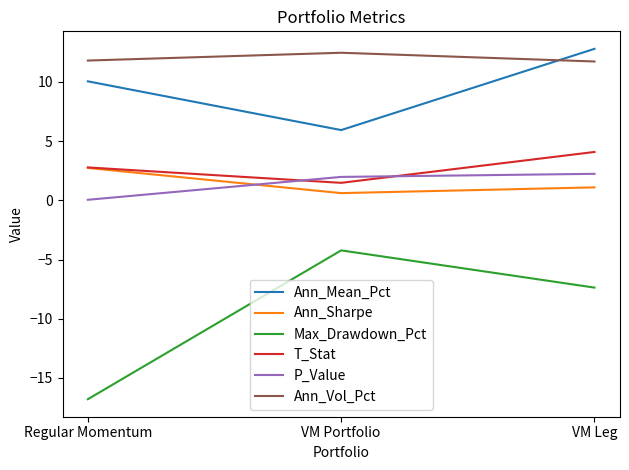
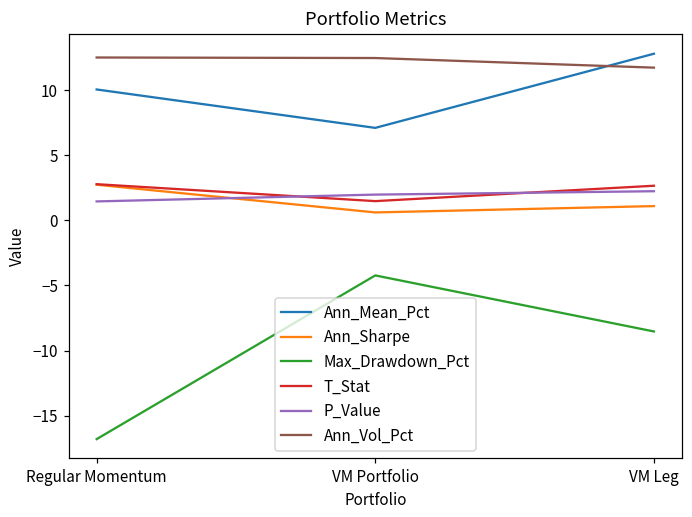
  {
    "Ann_Mean_Pct": {
      "Regular Momentum": 10.0,
-     "VM Portfolio": 5.9,
+     "VM Portfolio": 7.1,
      "VM Leg": 12.8
    },
    "Ann_Sharpe": {
      "VM Portfolio": 0.6,
      "VM Leg": 1.1
    },
    "Max_Drawdown_Pct": {
      "Regular Momentum": -16.8,
      "VM Portfolio": -4.2,
-     "VM Leg": -7.4
+     "VM Leg": -8.5
    },
    "T_Stat": {
      "VM Portfolio": 1.5,
-     "VM Leg": 4.1
+     "VM Leg": 2.7
    },
    "P_Value": {
-     "Regular Momentum": 0.0,
+     "Regular Momentum": 1.5,
      "VM Portfolio": 2.0,
      "VM Leg": 2.2
    },
    "Ann_Vol_Pct": {
-     "Regular Momentum": 11.8,
+     "Regular Momentum": 12.5,
      "VM Portfolio": 12.5,
      "VM Leg": 11.7
    }
  }
